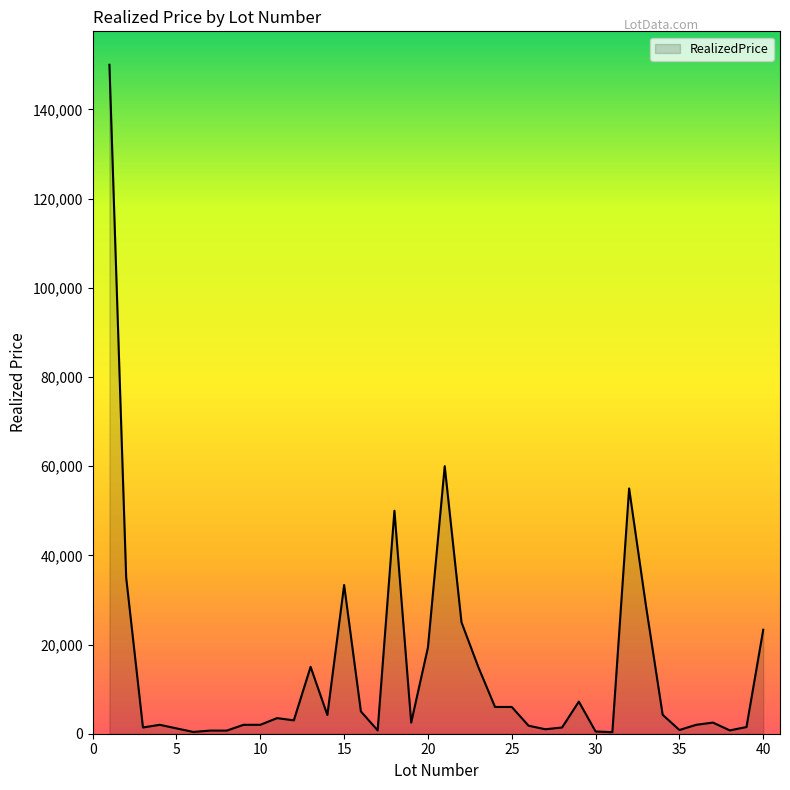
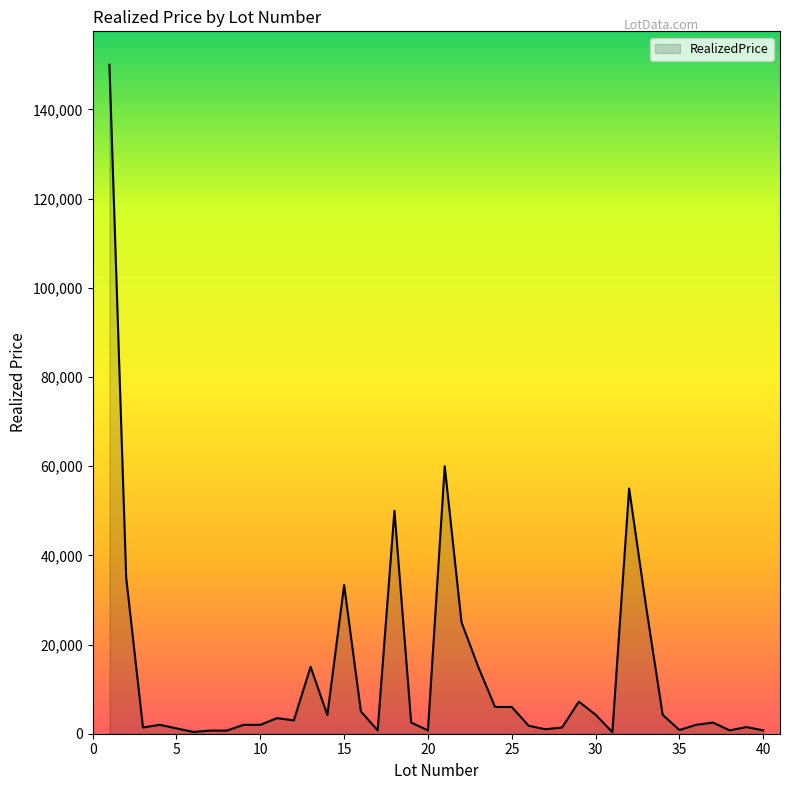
  {
    "5": "1,000",
    "10": "2,000",
    "15": "33,000",
-   "20": "19,000",
+   "20": "1,000",
    "25": "6,000",
-   "30": "1,000",
+   "30": "4,000",
    "35": "1,000",
-   "40": "23,000"
+   "40": "1,000"
  }
